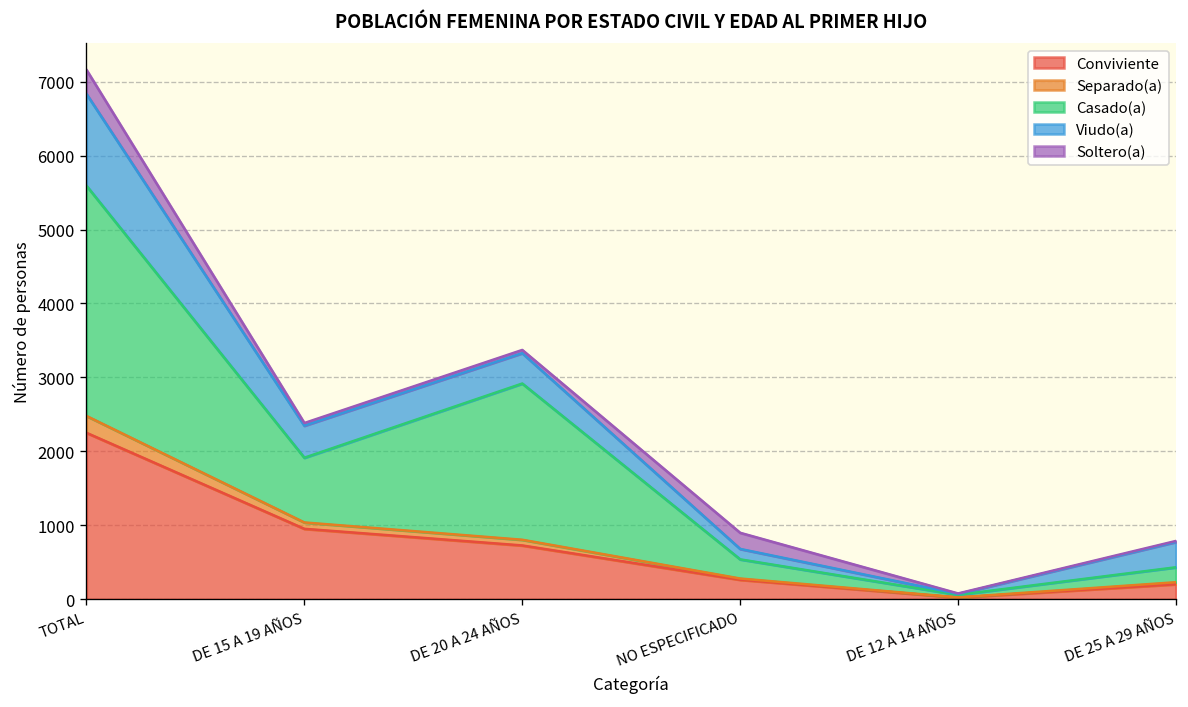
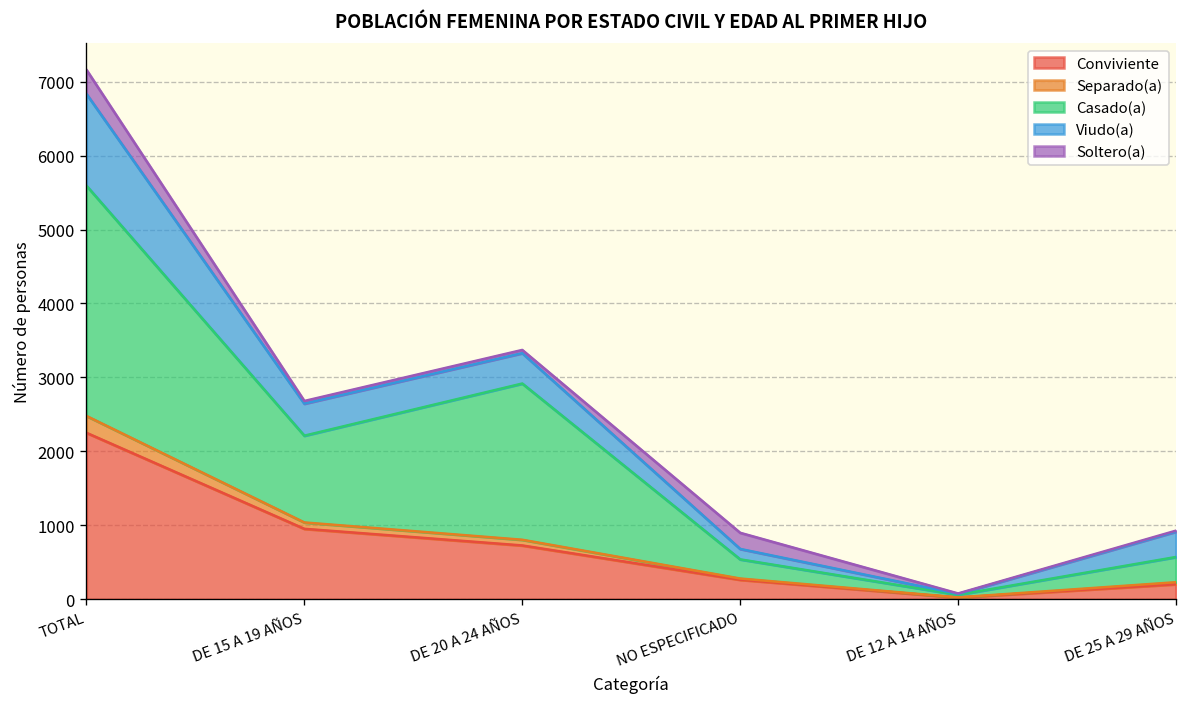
  {
    "Casado(a)": {
      "TOTAL": 3100,
-     "DE 15 A 19 AÑOS": 900,
+     "DE 15 A 19 AÑOS": 1200,
      "DE 20 A 24 AÑOS": 2100,
      "NO ESPECIFICADO": 300,
-     "DE 25 A 29 AÑOS": 200
+     "DE 25 A 29 AÑOS": 300
    },
    "Viudo(a)": {
      "TOTAL": 1200,
      "DE 20 A 24 AÑOS": 400,
      "NO ESPECIFICADO": 100
    },
    "Soltero(a)": {
      "TOTAL": 300,
      "DE 20 A 24 AÑOS": 0,
      "NO ESPECIFICADO": 200
    }
  }
